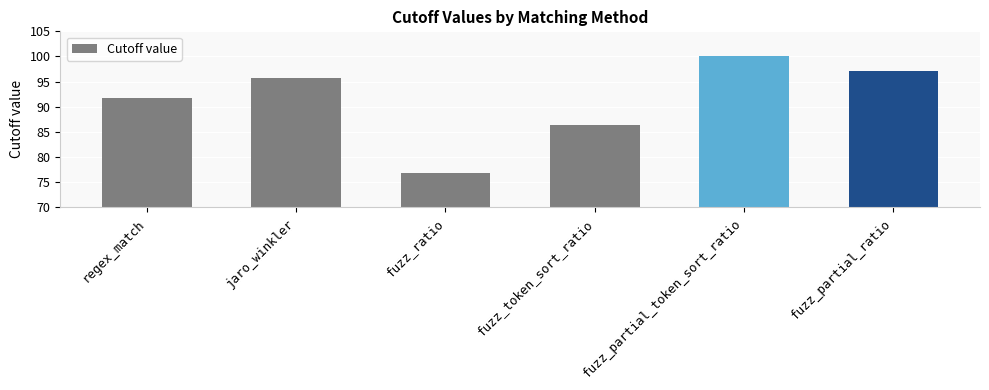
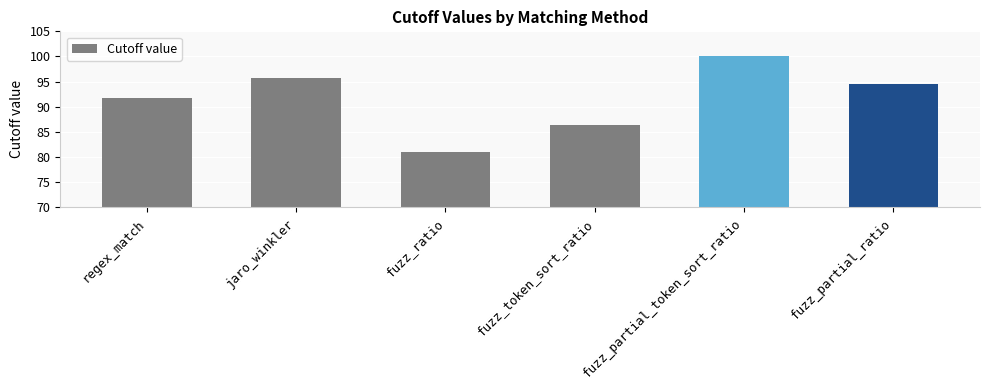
  {
    "regex_match": 92,
    "jaro_winkler": 96,
-   "fuzz_ratio": 77,
+   "fuzz_ratio": 81,
    "fuzz_token_sort_ratio": 86,
    "fuzz_partial_token_sort_ratio": 100,
-   "fuzz_partial_ratio": 97
+   "fuzz_partial_ratio": 95
  }
